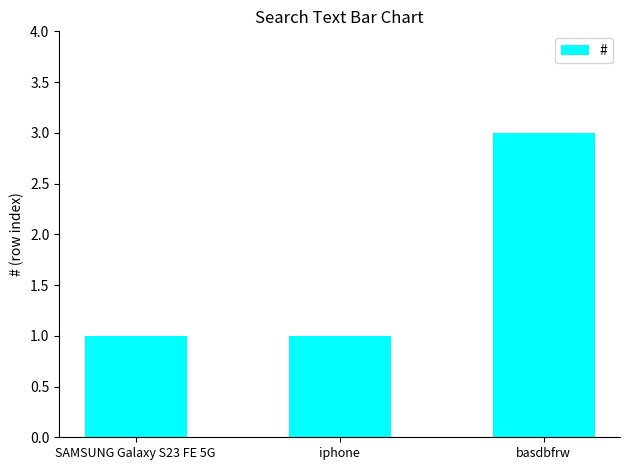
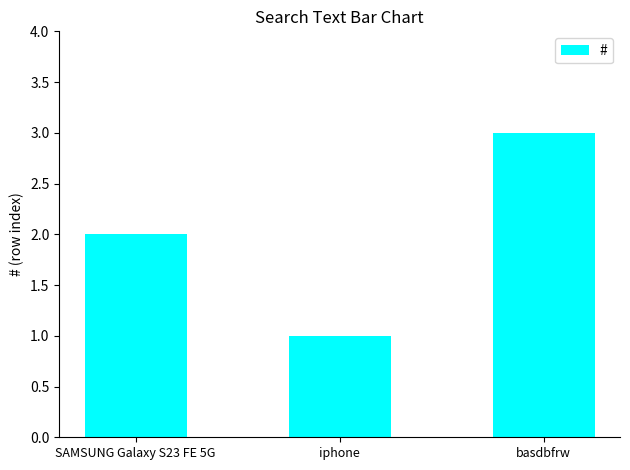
  {
-   "SAMSUNG Galaxy S23 FE 5G": 1,
+   "SAMSUNG Galaxy S23 FE 5G": 2,
    "iphone": 1,
    "basdbfrw": 3
  }
